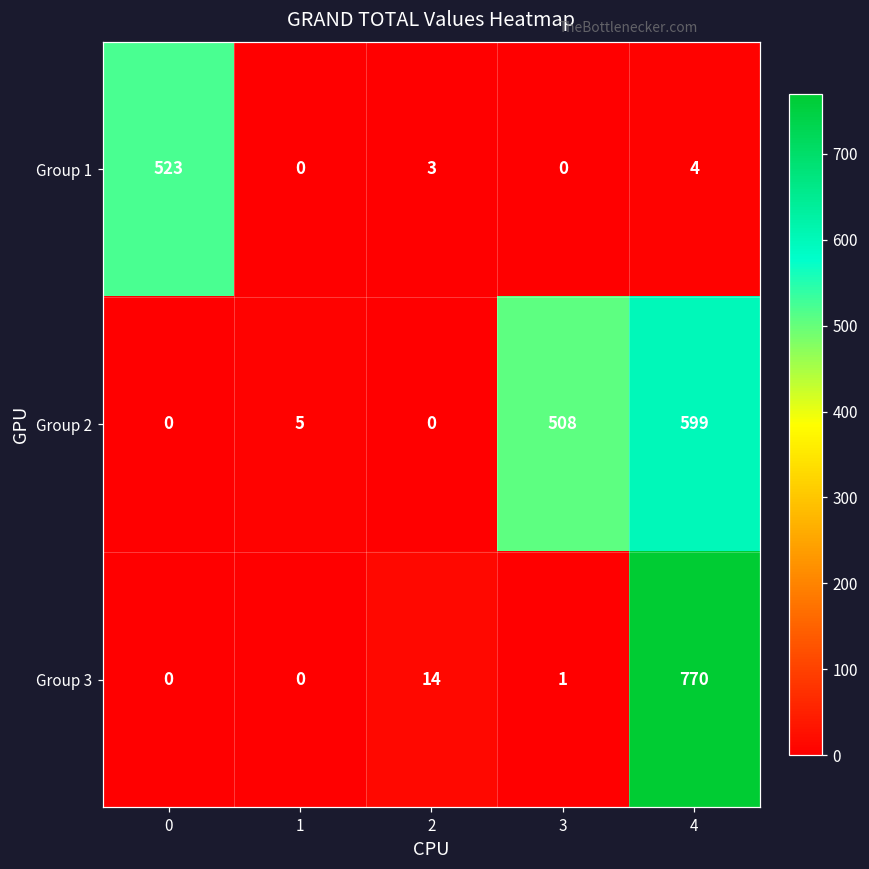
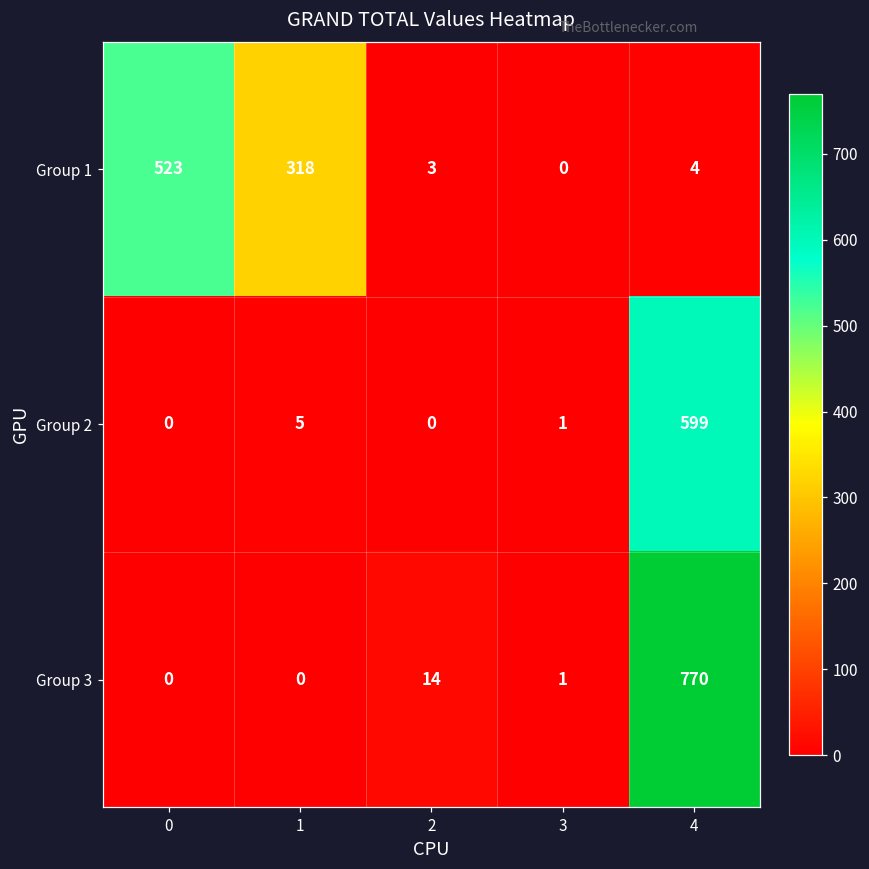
  {
    "Group 1": {
      "0": 523,
-     "1": 0,
+     "1": 318,
      "2": 3,
      "3": 0,
      "4": 4
    },
    "Group 2": {
      "0": 0,
      "1": 5,
      "2": 0,
-     "3": 508,
+     "3": 1,
      "4": 599
    },
    "Group 3": {
      "0": 0,
      "1": 0,
      "2": 14,
      "3": 1,
      "4": 770
    }
  }
